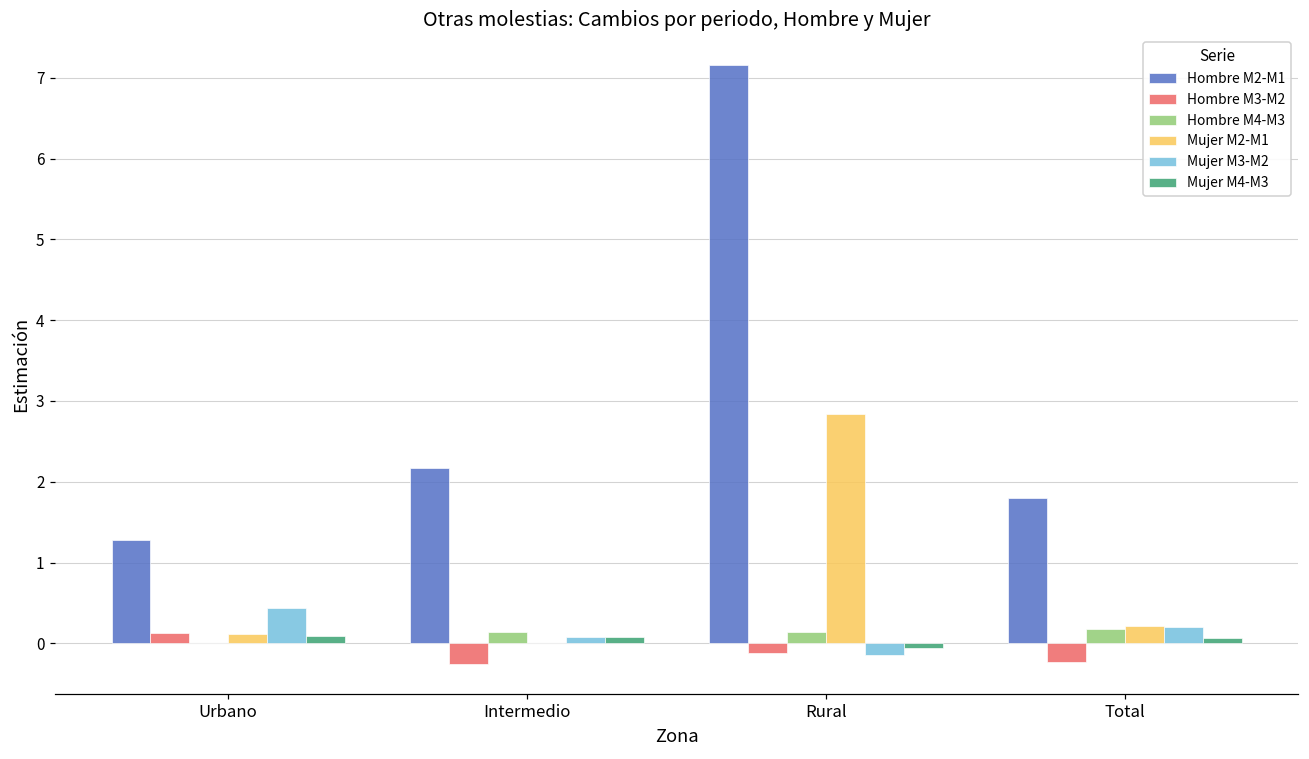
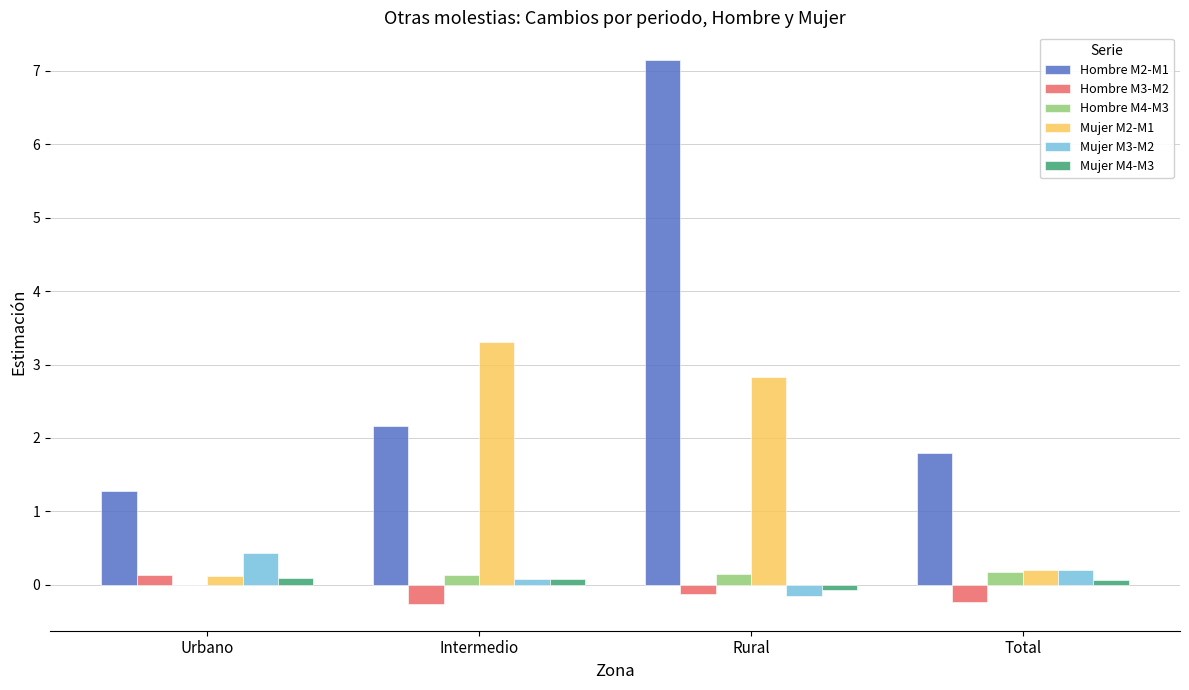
  {
    "Hombre M2-M1": {
      "Urbano": 1.3,
      "Intermedio": 2.2,
      "Rural": 7.2,
      "Total": 1.8
    },
    "Hombre M3-M2": {
      "Urbano": 0.1,
      "Intermedio": -0.3,
      "Rural": -0.1,
      "Total": -0.2
    },
    "Hombre M4-M3": {
      "Intermedio": 0.1,
      "Rural": 0.1,
      "Total": 0.2
    },
    "Mujer M2-M1": {
      "Urbano": 0.1,
-     "Intermedio": 0.0,
+     "Intermedio": 3.3,
      "Rural": 2.8,
      "Total": 0.2
    },
    "Mujer M3-M2": {
      "Urbano": 0.4,
      "Intermedio": 0.1,
      "Rural": -0.1,
      "Total": 0.2
    },
    "Mujer M4-M3": {
      "Urbano": 0.1,
      "Intermedio": 0.1,
      "Rural": -0.1,
      "Total": 0.1
    }
  }
